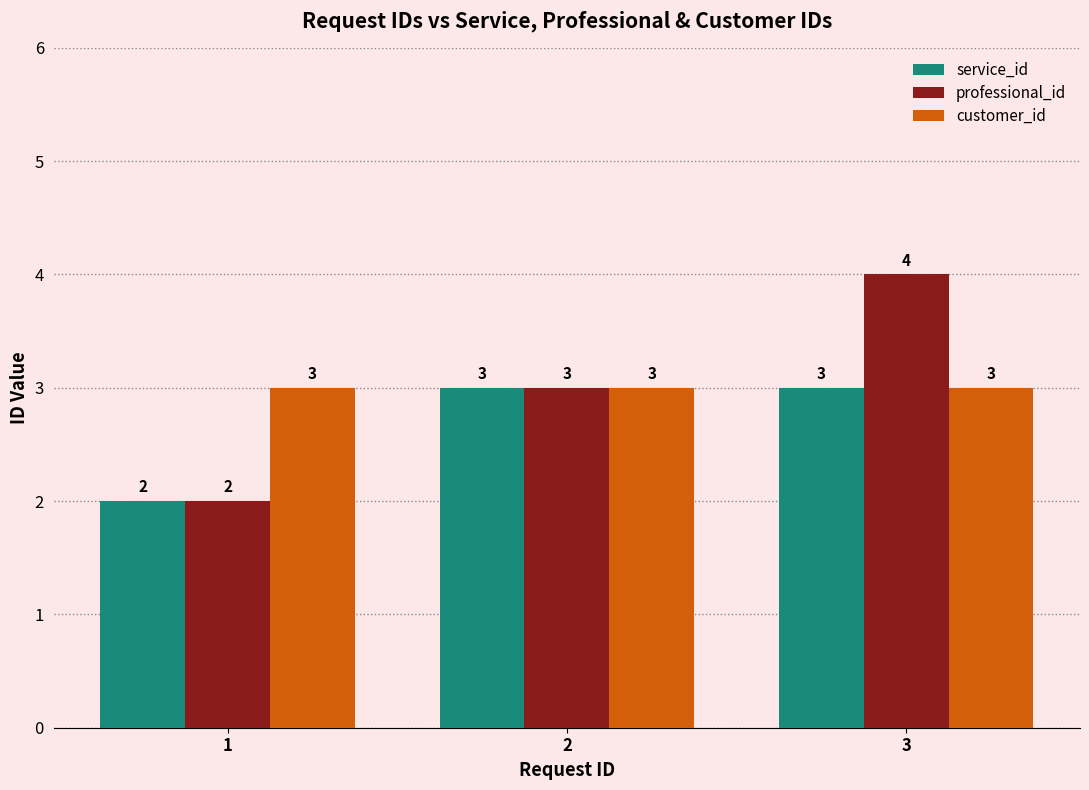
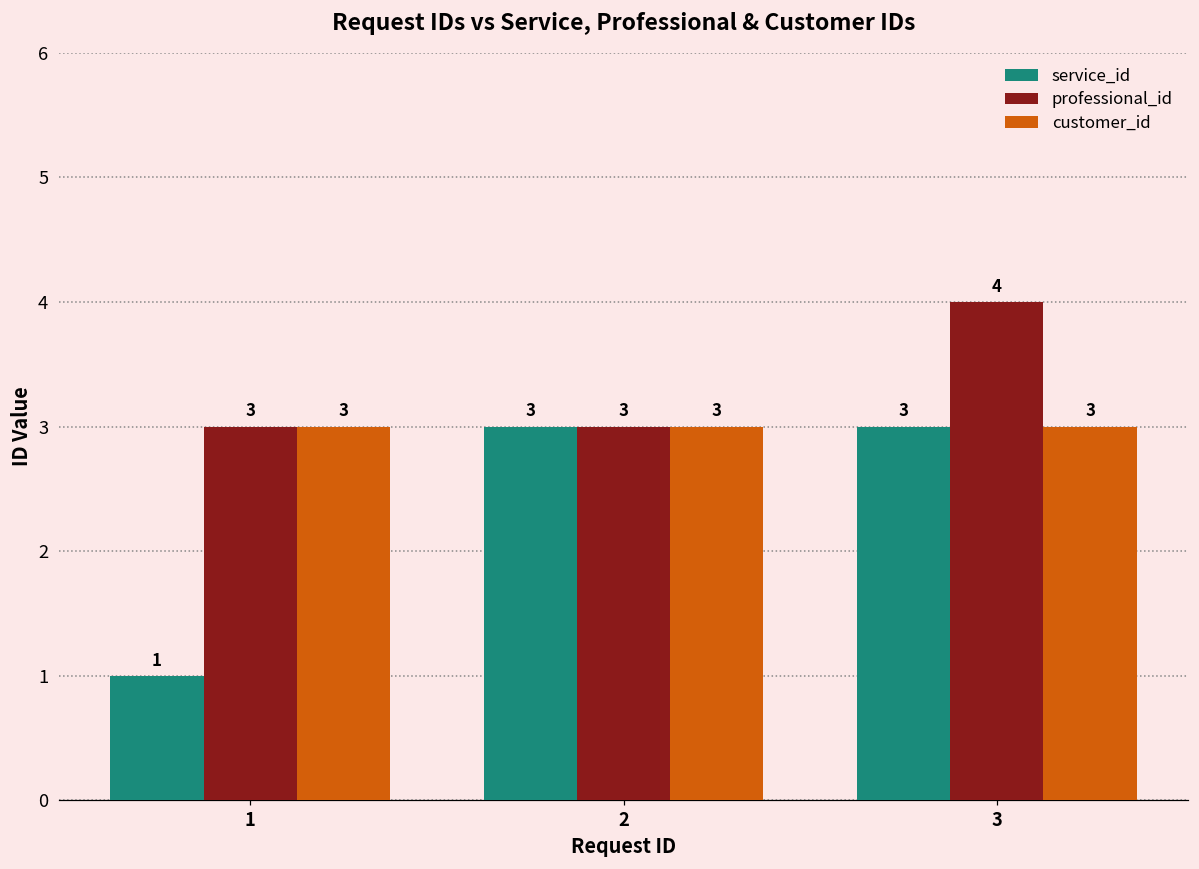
  {
    "service_id": {
-     "1": 2,
+     "1": 1,
      "2": 3,
      "3": 3
    },
    "professional_id": {
-     "1": 2,
+     "1": 3,
      "2": 3,
      "3": 4
    },
    "customer_id": {
      "1": 3,
      "2": 3,
      "3": 3
    }
  }
